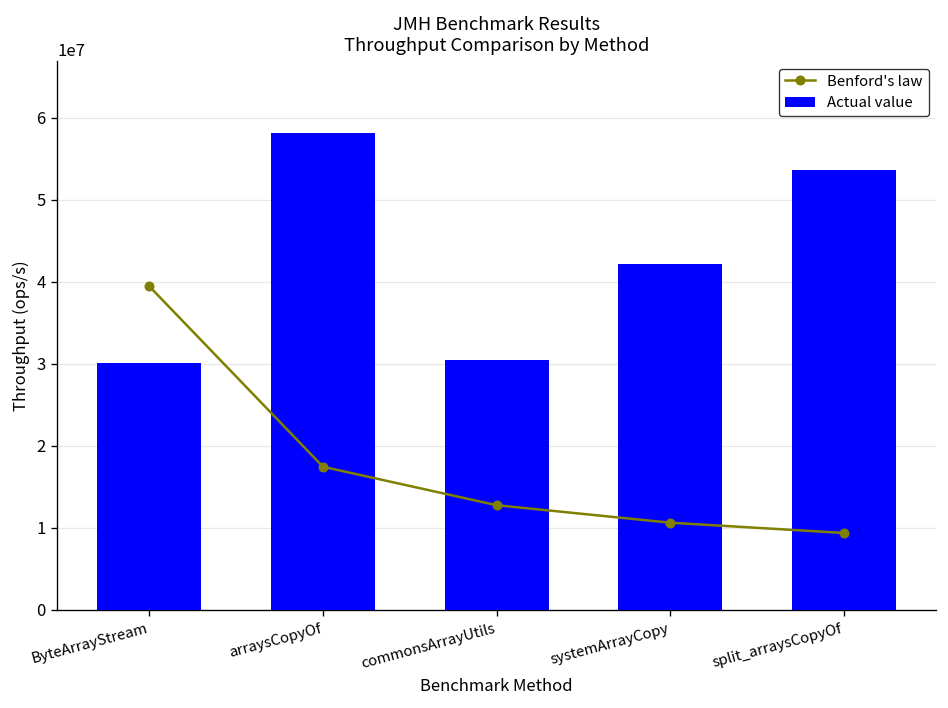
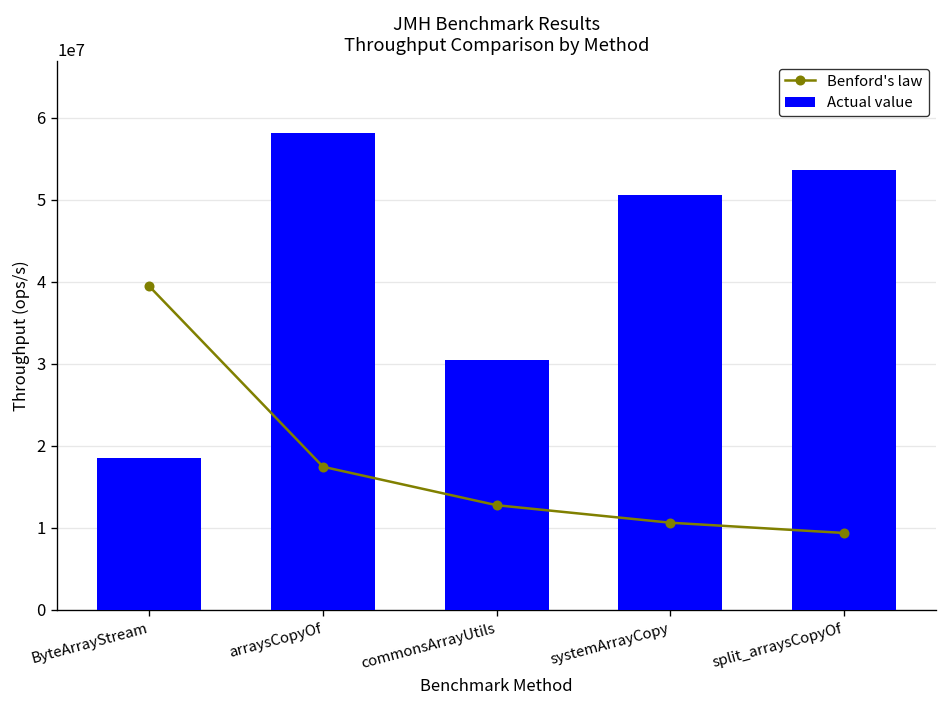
  {
    "Actual value": {
-     "ByteArrayStream": 30000000,
+     "ByteArrayStream": 19000000,
      "arraysCopyOf": 58000000,
      "commonsArrayUtils": 31000000,
-     "systemArrayCopy": 42000000,
+     "systemArrayCopy": 51000000,
      "split_arraysCopyOf": 54000000
    },
    "Benford's law": {
      "ByteArrayStream": 39000000,
      "arraysCopyOf": 17000000,
      "commonsArrayUtils": 13000000,
      "systemArrayCopy": 11000000,
      "split_arraysCopyOf": 9000000
    }
  }
